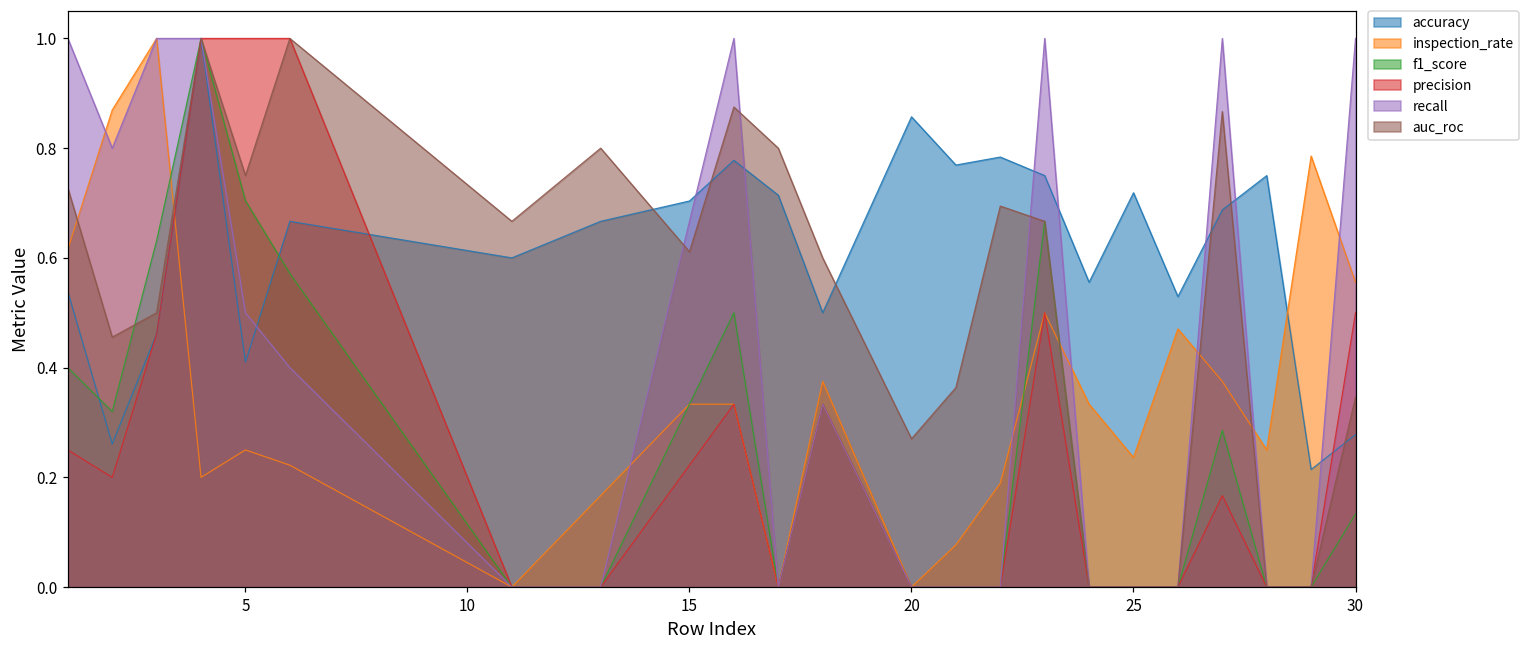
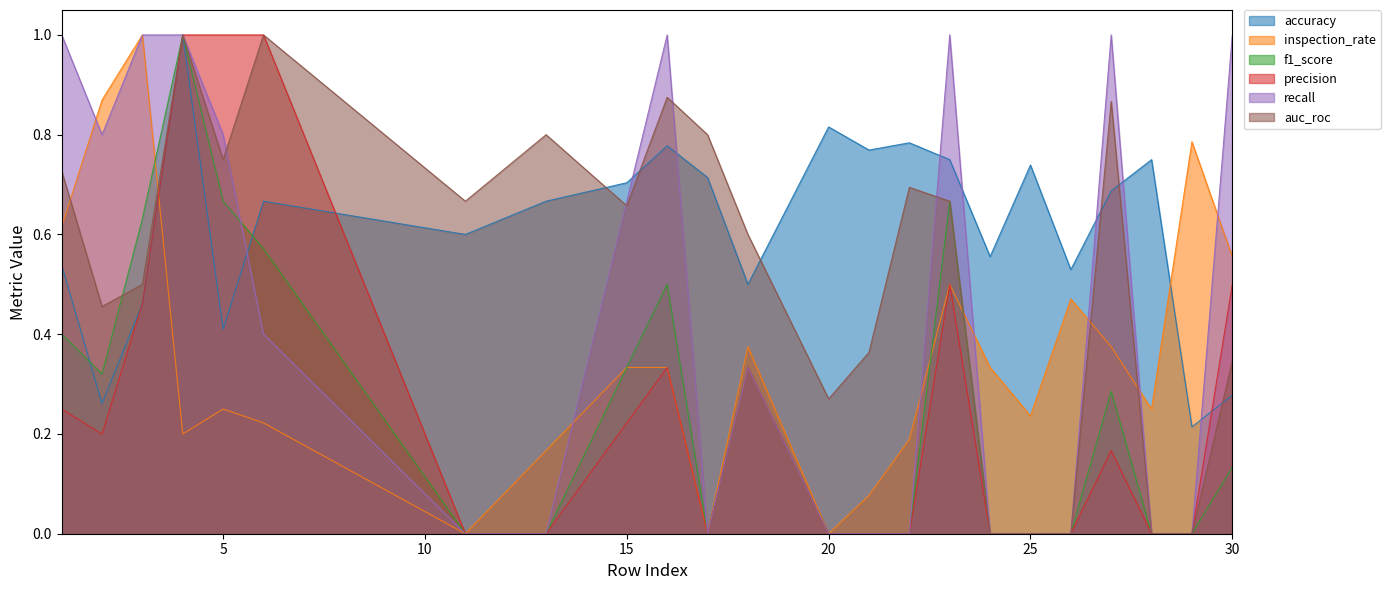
  {
    "accuracy": {
      "5": 0.41,
      "15": 0.70,
-     "20": 0.86,
-     "25": 0.72,
+     "20": 0.82,
+     "25": 0.74,
      "30": 0.28
    },
    "inspection_rate": {
      "5": 0.25,
      "25": 0.24,
      "30": 0.56
    },
    "f1_score": {
-     "5": 0.70,
+     "5": 0.67,
      "30": 0.13
    },
    "precision": {
      "5": 1.00,
      "15": 0.22,
      "30": 0.50
    },
    "recall": {
-     "5": 0.5,
+     "5": 0.8,
      "15": 0.67,
      "30": 1.0
    },
    "auc_roc": {
      "5": 0.75,
-     "15": 0.61,
+     "15": 0.66,
      "20": 0.27,
      "30": 0.35
    }
  }
